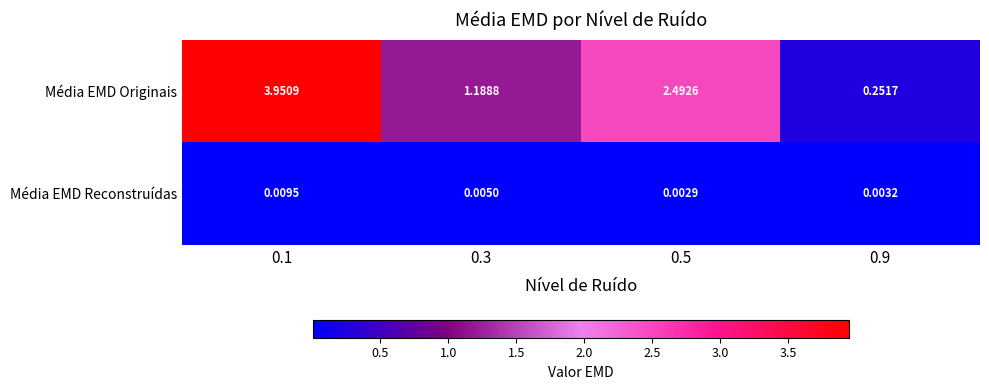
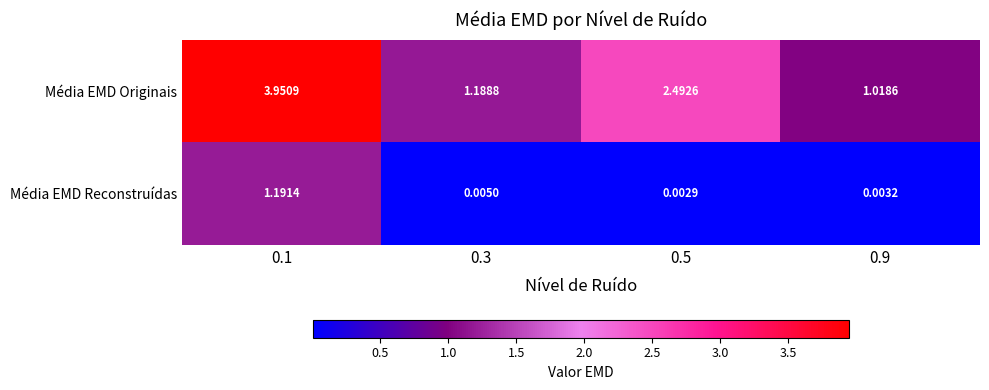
  {
    "Média EMD Originais": {
      "0.1": 3.9509,
      "0.3": 1.1888,
      "0.5": 2.4926,
-     "0.9": 0.2517
+     "0.9": 1.0186
    },
    "Média EMD Reconstruídas": {
-     "0.1": 0.0095,
+     "0.1": 1.1914,
      "0.3": 0.0050,
      "0.5": 0.0029,
      "0.9": 0.0032
    }
  }
